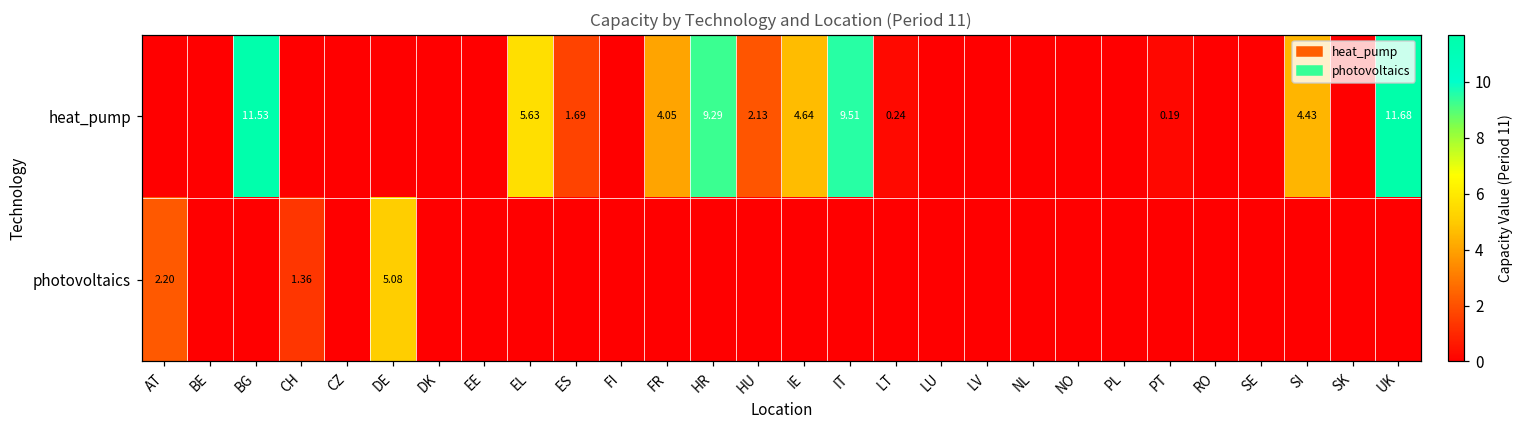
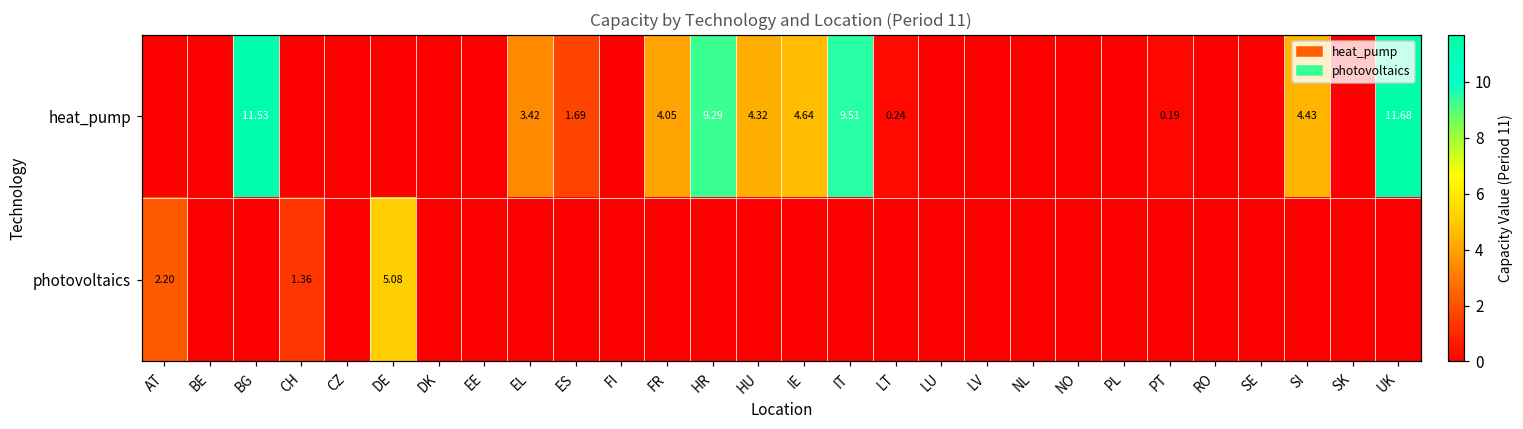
  {
    "heat_pump": {
      "BG": 11.53,
-     "EL": 5.63,
+     "EL": 3.42,
      "ES": 1.69,
      "FR": 4.05,
      "HR": 9.29,
-     "HU": 2.13,
+     "HU": 4.32,
      "IE": 4.64,
      "IT": 9.51,
      "LT": 0.24,
      "PT": 0.19,
      "SI": 4.43,
      "UK": 11.68
    },
    "photovoltaics": {
      "AT": 2.20,
      "CH": 1.36,
      "DE": 5.08
    }
  }
